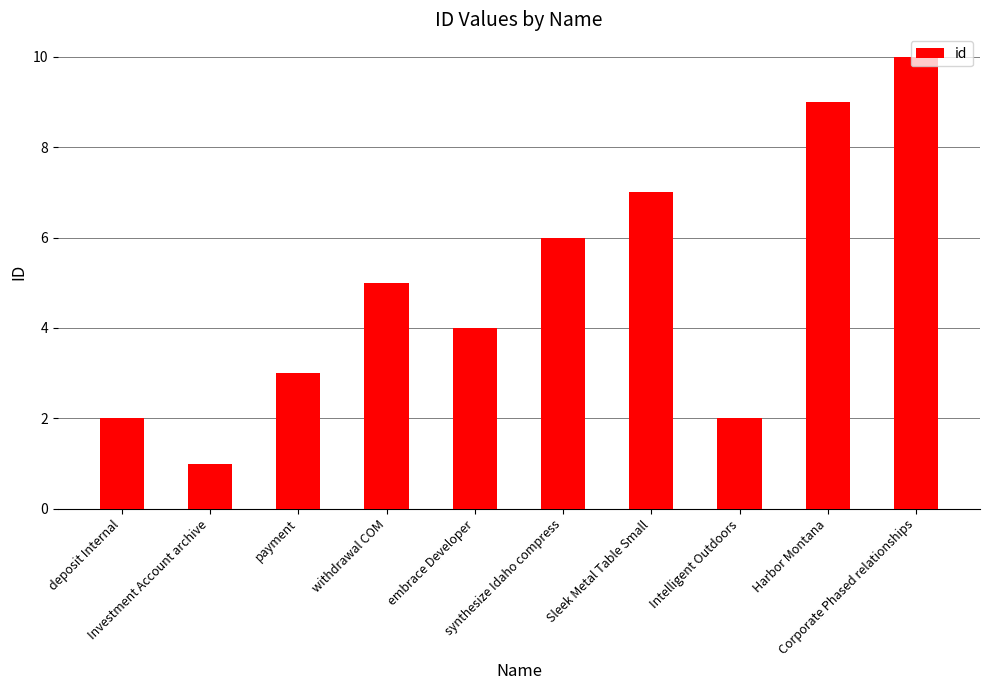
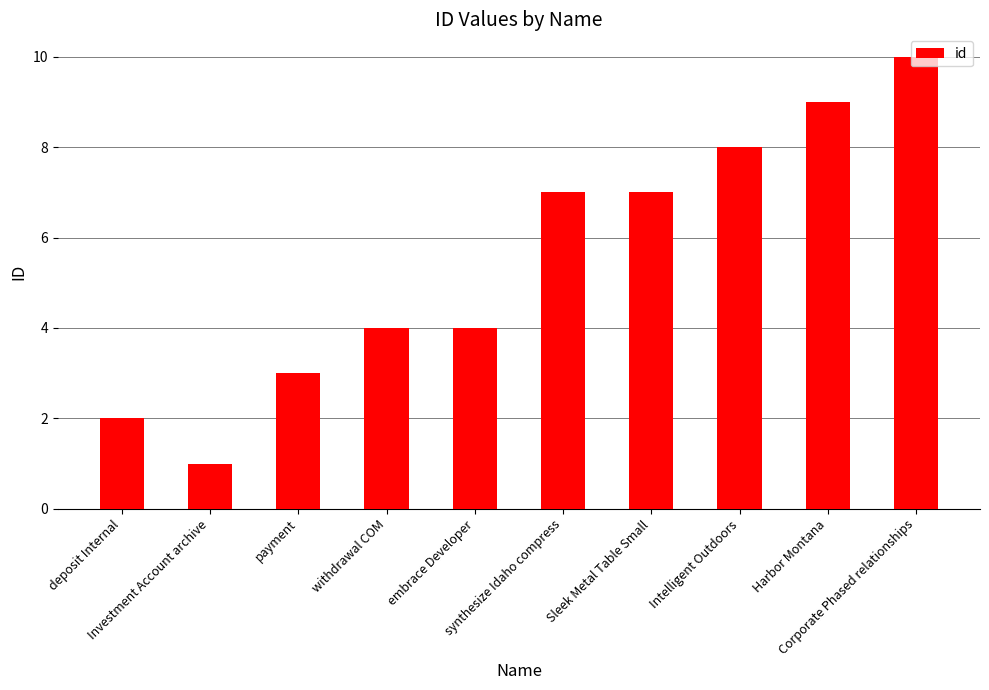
  {
    "deposit Internal": 2,
    "Investment Account archive": 1,
    "payment": 3,
-   "withdrawal COM": 5,
+   "withdrawal COM": 4,
    "embrace Developer": 4,
-   "synthesize Idaho compress": 6,
+   "synthesize Idaho compress": 7,
    "Sleek Metal Table Small": 7,
-   "Intelligent Outdoors": 2,
+   "Intelligent Outdoors": 8,
    "Harbor Montana": 9
  }
